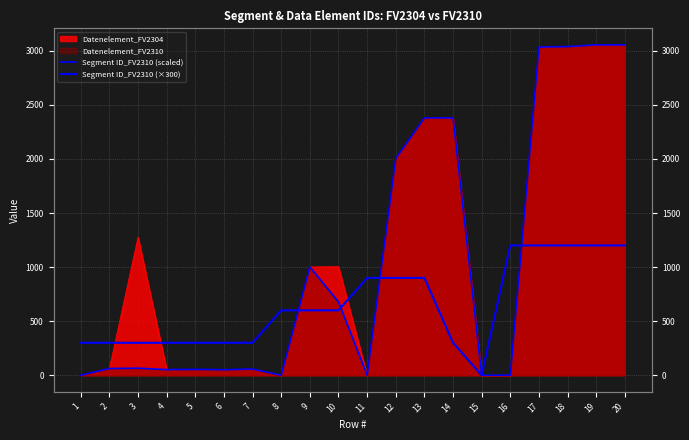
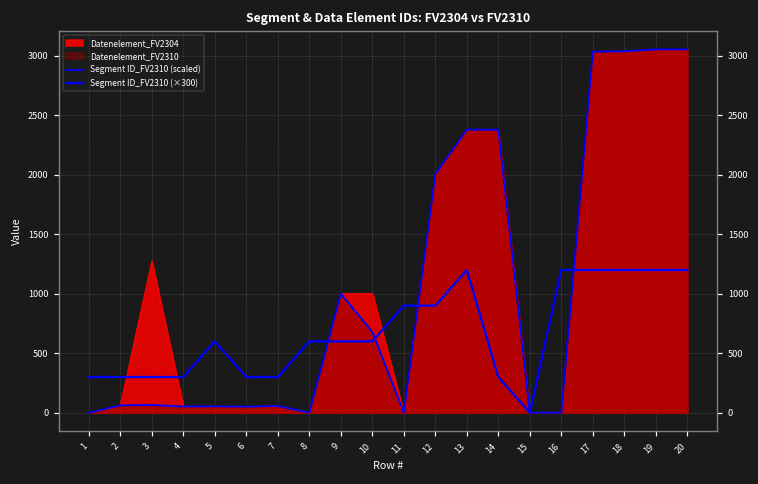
  {
    "Datenelement_FV2304": {
      "3": 1280,
      "10": 1000
    },
    "Datenelement_FV2310": {
      "3": 70,
      "10": 680
    },
    "Segment ID_FV2310 (×300)": {
      "1": 300,
      "2": 300,
      "3": 300,
      "4": 300,
-     "5": 300,
+     "5": 600,
      "6": 300,
      "7": 300,
      "8": 600,
      "9": 600,
      "10": 600,
      "11": 900,
      "12": 900,
-     "13": 900,
+     "13": 1200,
      "14": 300,
      "16": 1200,
      "17": 1200,
      "18": 1200,
      "19": 1200,
      "20": 1200
    }
  }
